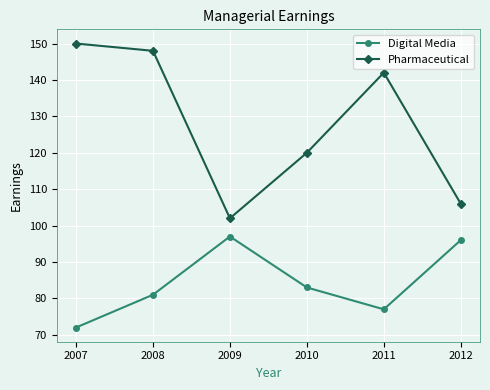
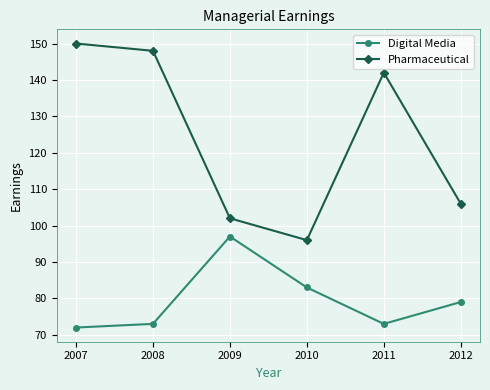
  {
    "Digital Media": {
      "2007": 72,
-     "2008": 81,
+     "2008": 73,
      "2009": 97,
      "2010": 83,
-     "2011": 77,
-     "2012": 96
+     "2011": 73,
+     "2012": 79
    },
    "Pharmaceutical": {
      "2007": 150,
      "2008": 148,
      "2009": 102,
-     "2010": 120,
+     "2010": 96,
      "2011": 142,
      "2012": 106
    }
  }
